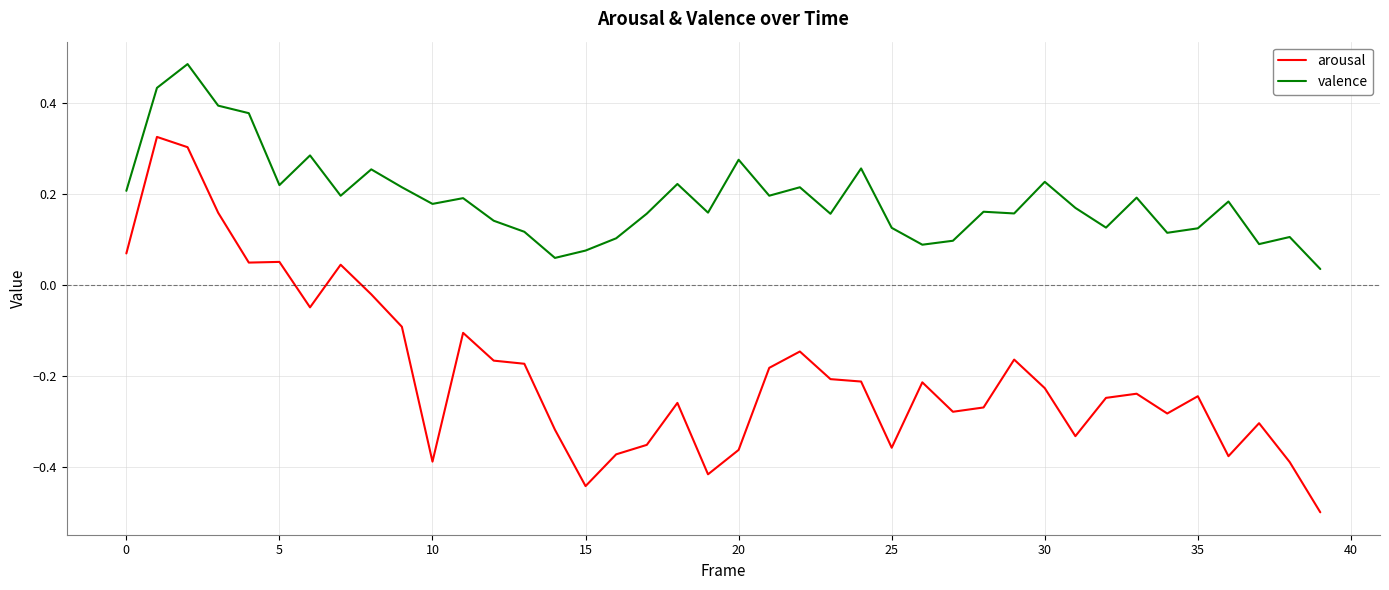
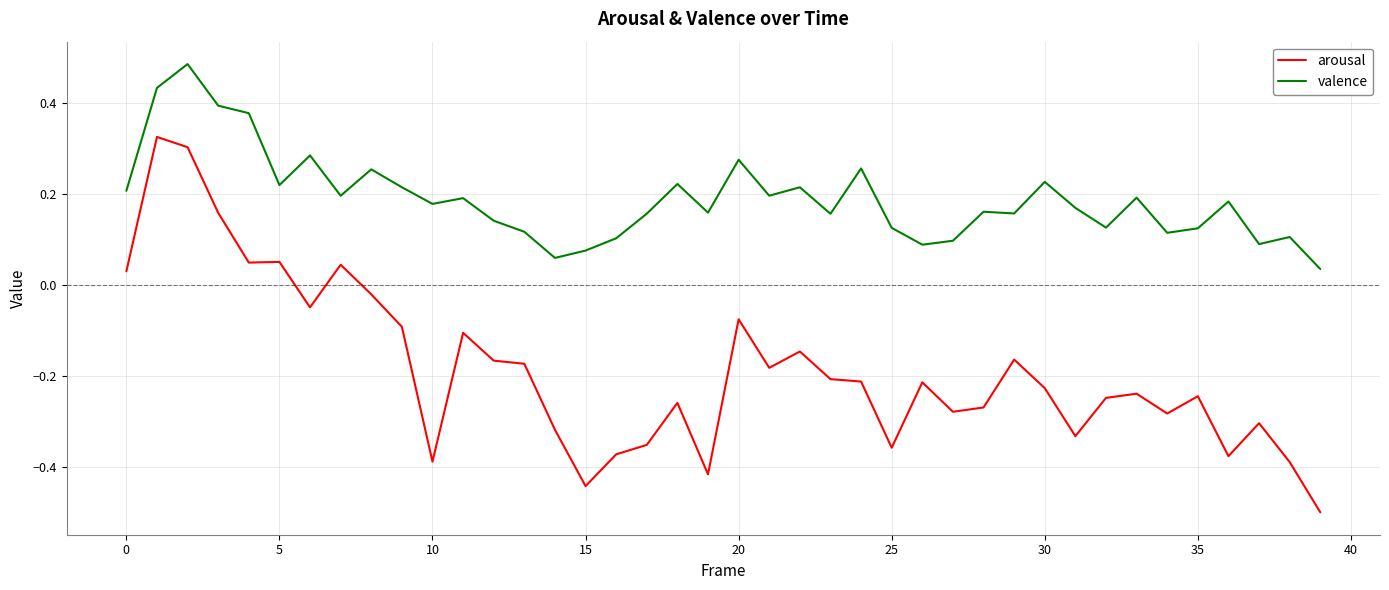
  {
    "arousal": {
-     "0": 0.07,
+     "0": 0.03,
      "5": 0.05,
      "10": -0.39,
      "15": -0.44,
-     "20": -0.36,
+     "20": -0.08,
      "25": -0.36,
      "30": -0.23,
      "35": -0.25
    },
    "valence": {
      "0": 0.21,
      "5": 0.22,
      "10": 0.18,
      "15": 0.08,
      "20": 0.28,
      "25": 0.13,
      "30": 0.23,
      "35": 0.12
    }
  }
